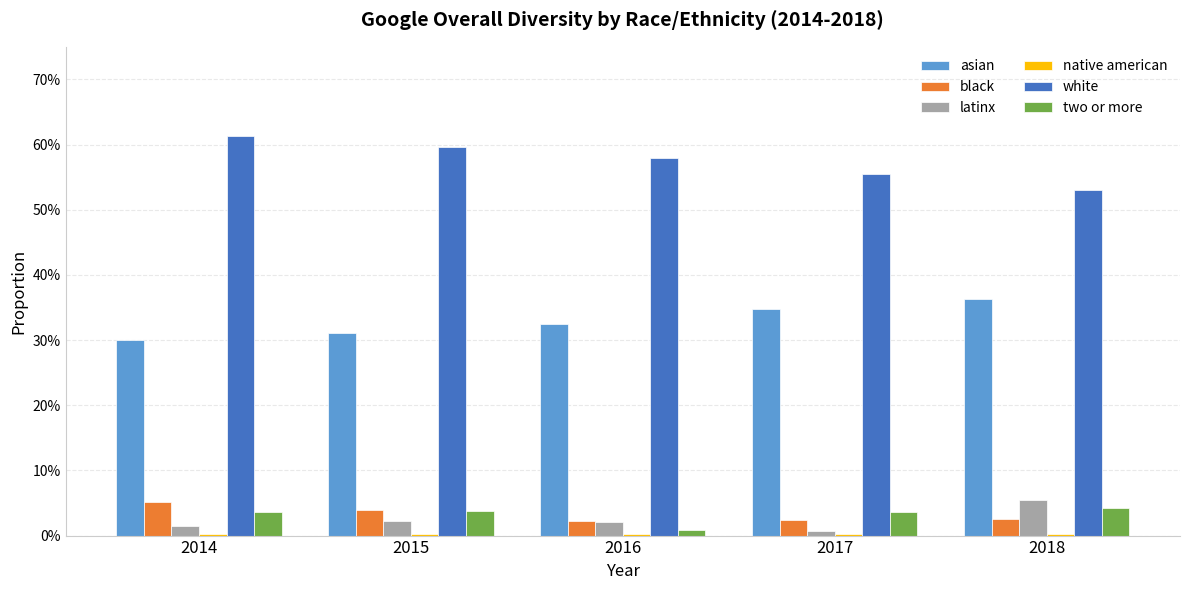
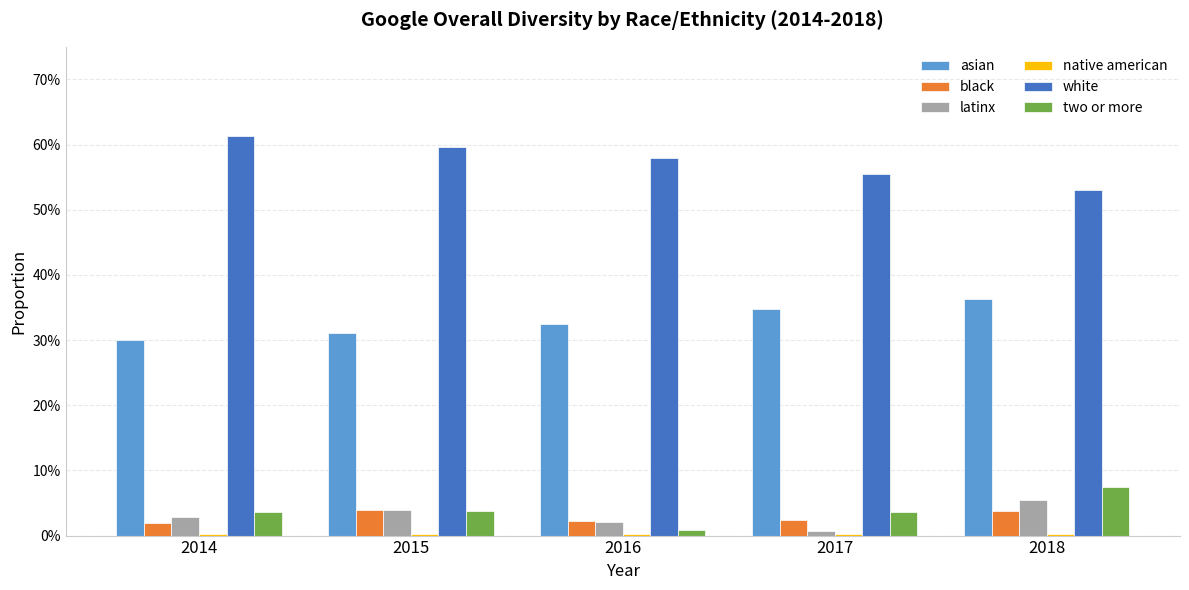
  {
    "black": {
-     "2014": "5%",
+     "2014": "2%",
      "2015": "4%",
      "2016": "2%",
      "2017": "2%",
-     "2018": "3%"
+     "2018": "4%"
    },
    "latinx": {
-     "2014": "2%",
-     "2015": "2%",
+     "2014": "3%",
+     "2015": "4%",
      "2016": "2%",
      "2017": "1%",
      "2018": "5%"
    },
    "two or more": {
      "2014": "4%",
      "2015": "4%",
      "2016": "1%",
      "2017": "4%",
-     "2018": "4%"
+     "2018": "8%"
    }
  }
